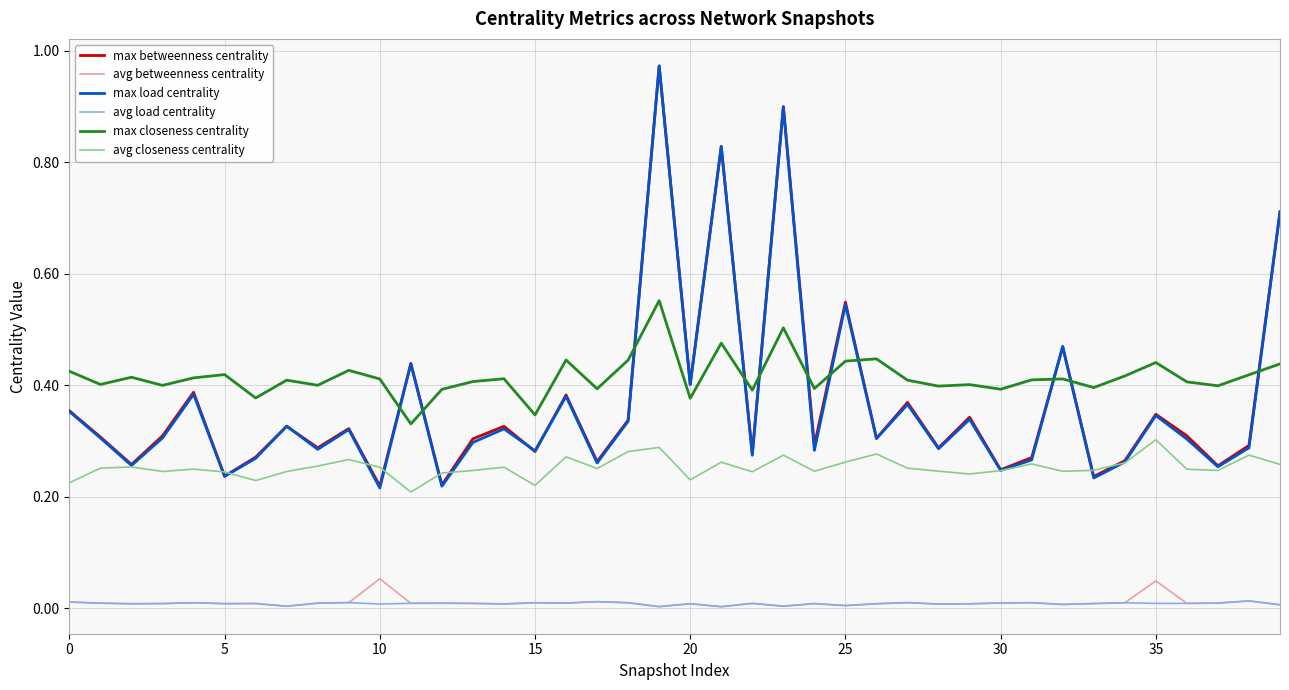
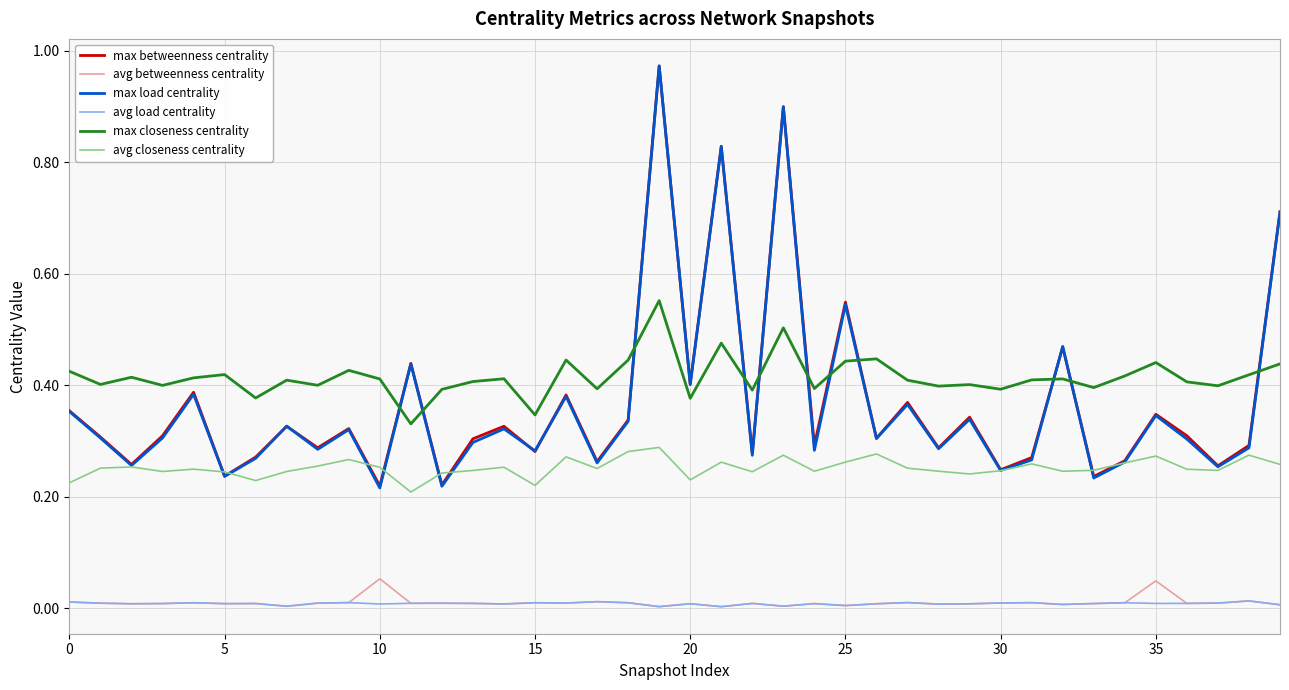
  {
    "avg betweenness centrality": {
      "10": 0.05,
      "35": 0.05
    },
    "avg load centrality": {
      "10": 0.01,
      "35": 0.01
    },
    "max closeness centrality": {
      "0": 0.43,
      "5": 0.42,
      "10": 0.41,
      "15": 0.35,
      "20": 0.38,
      "25": 0.44,
      "30": 0.39,
      "35": 0.44
    },
    "avg closeness centrality": {
      "0": 0.23,
      "5": 0.24,
      "10": 0.25,
      "15": 0.22,
      "20": 0.23,
      "25": 0.26,
-     "35": 0.30
+     "35": 0.27
    }
  }
